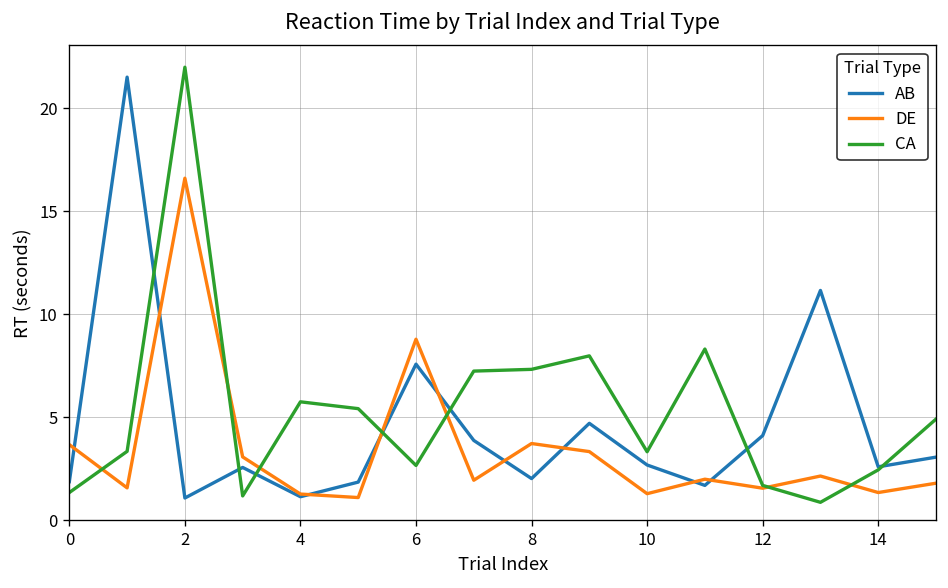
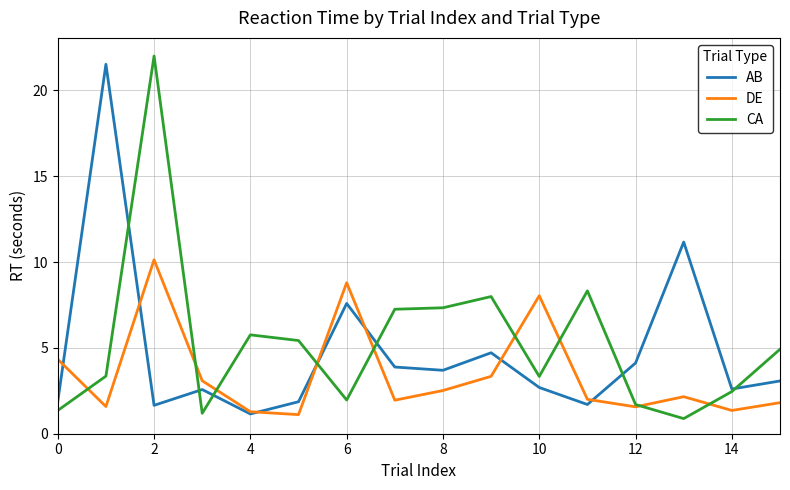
  {
    "AB": {
      "0": 1.9,
-     "2": 1.1,
+     "2": 1.7,
      "6": 7.6,
-     "8": 2.0,
+     "8": 3.7,
      "10": 2.7,
      "12": 4.1,
      "14": 2.6
    },
    "DE": {
-     "0": 3.7,
-     "2": 16.6,
+     "0": 4.3,
+     "2": 10.1,
      "6": 8.8,
-     "8": 3.7,
-     "10": 1.3,
+     "8": 2.5,
+     "10": 8.0,
      "14": 1.4
    },
    "CA": {
      "0": 1.4,
      "2": 22.0,
      "4": 5.8,
-     "6": 2.7,
+     "6": 2.0,
      "8": 7.3,
      "10": 3.3,
      "14": 2.5
    }
  }
